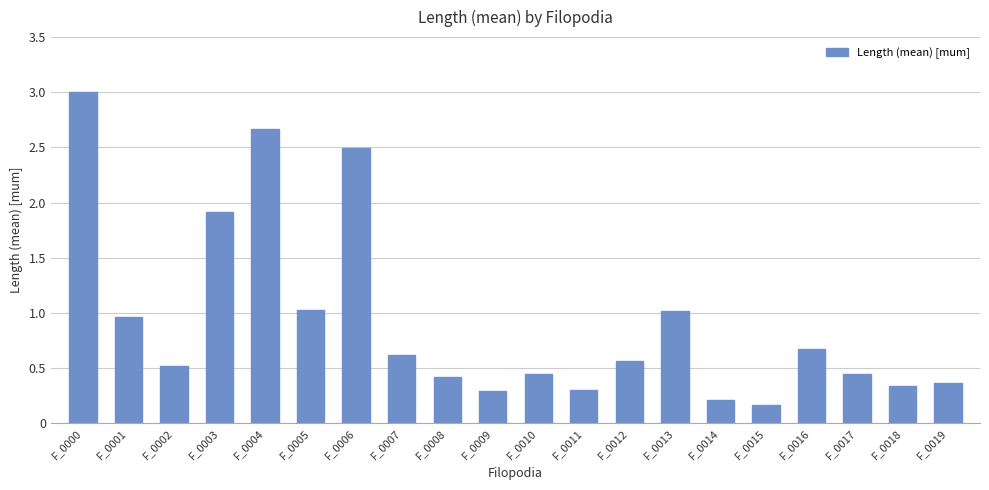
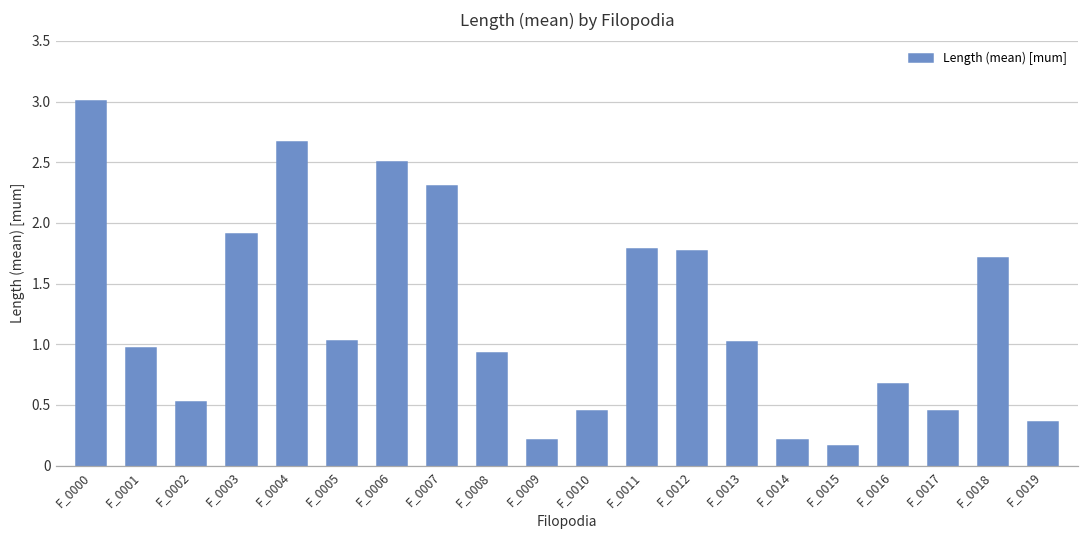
  {
    "F_0000": 3.00,
    "F_0001": 0.97,
    "F_0002": 0.52,
    "F_0003": 1.91,
    "F_0004": 2.67,
    "F_0005": 1.02,
    "F_0006": 2.50,
-   "F_0007": 0.62,
-   "F_0008": 0.42,
-   "F_0009": 0.29,
+   "F_0007": 2.30,
+   "F_0008": 0.93,
+   "F_0009": 0.21,
    "F_0010": 0.45,
-   "F_0011": 0.30,
-   "F_0012": 0.56,
+   "F_0011": 1.79,
+   "F_0012": 1.77,
    "F_0013": 1.02,
    "F_0014": 0.21,
    "F_0015": 0.16,
    "F_0016": 0.68,
    "F_0017": 0.45,
-   "F_0018": 0.33,
+   "F_0018": 1.71,
    "F_0019": 0.36
  }
